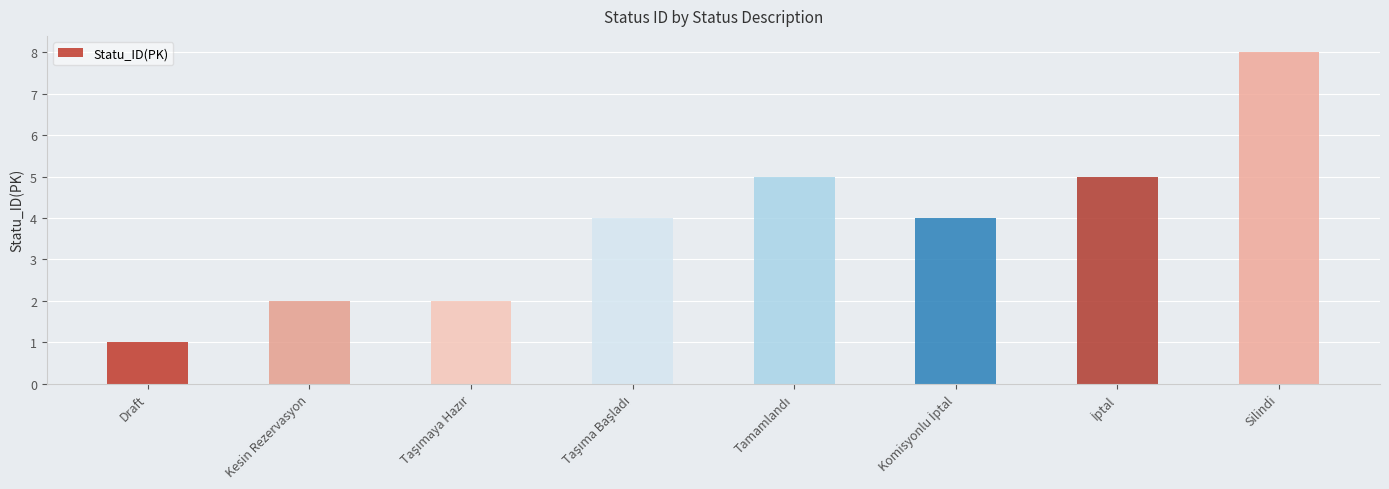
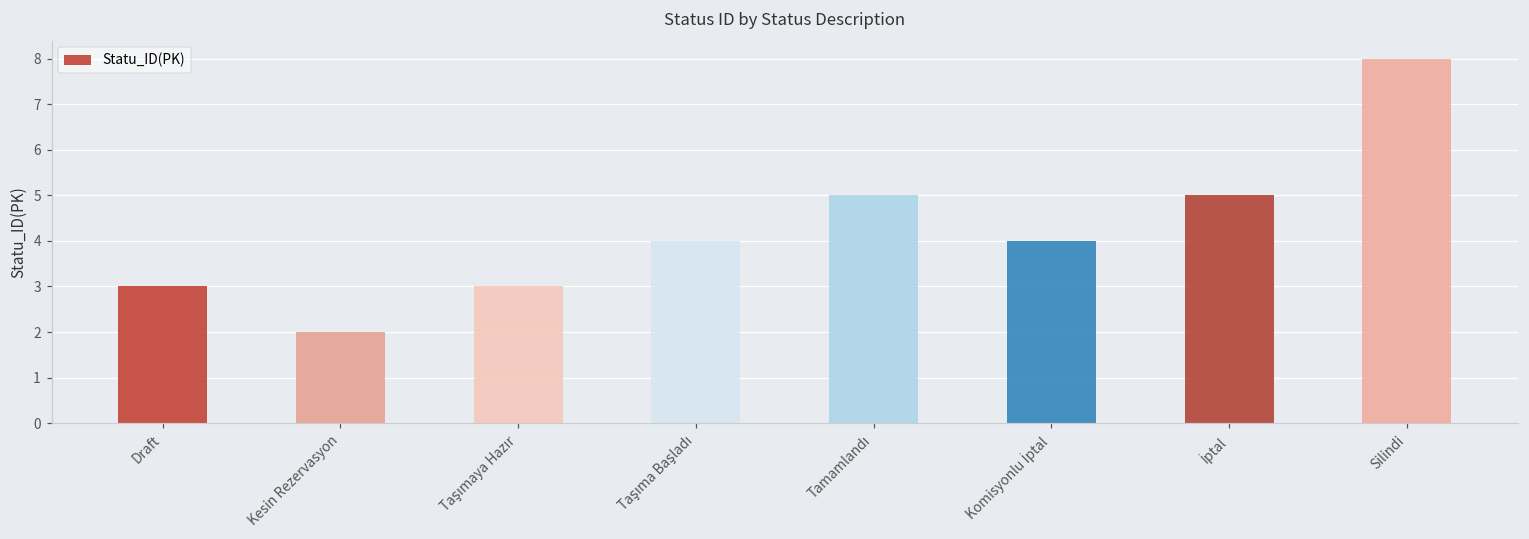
  {
-   "Draft": 1,
+   "Draft": 3,
    "Kesin Rezervasyon": 2,
-   "Taşımaya Hazır": 2,
+   "Taşımaya Hazır": 3,
    "Taşıma Başladı": 4,
    "Tamamlandı": 5,
    "Komisyonlu İptal": 4,
    "İptal": 5,
    "Silindi": 8
  }
